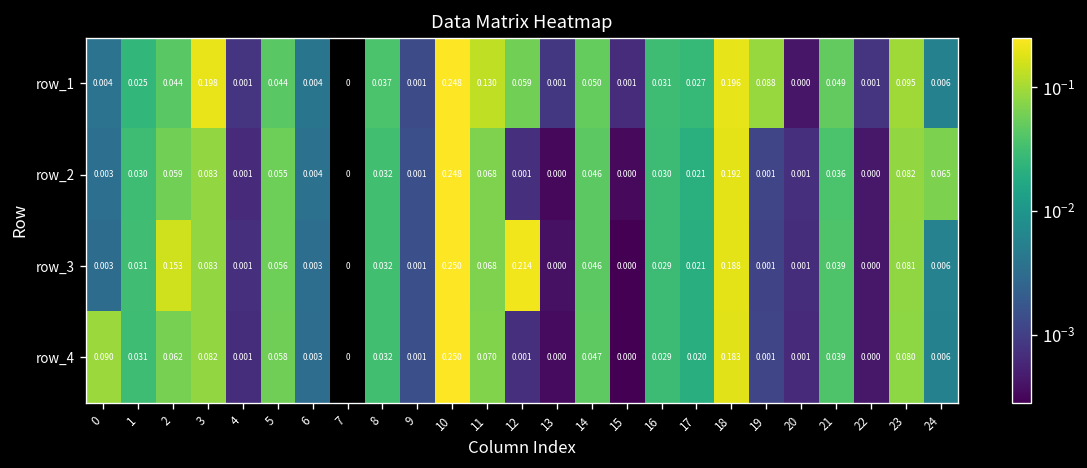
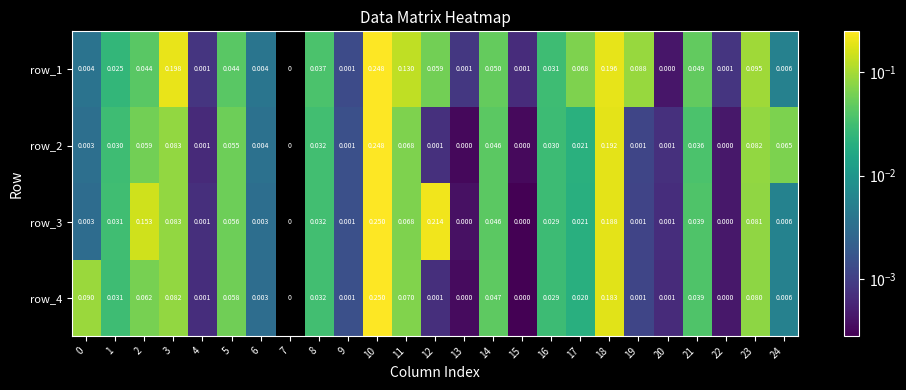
  {
    "row_1": {
      "0": 0.004,
      "1": 0.025,
      "2": 0.044,
      "3": 0.198,
      "4": 0.001,
      "5": 0.044,
      "6": 0.004,
      "7": 0,
      "8": 0.037,
      "9": 0.001,
      "10": 0.248,
      "11": 0.130,
      "12": 0.059,
      "13": 0.001,
      "14": 0.050,
      "15": 0.001,
      "16": 0.031,
-     "17": 0.027,
+     "17": 0.068,
      "18": 0.196,
      "19": 0.088,
      "20": 0.000,
      "21": 0.049,
      "22": 0.001,
      "23": 0.095,
      "24": 0.006
    },
    "row_2": {
      "0": 0.003,
      "1": 0.030,
      "2": 0.059,
      "3": 0.083,
      "4": 0.001,
      "5": 0.055,
      "6": 0.004,
      "7": 0,
      "8": 0.032,
      "9": 0.001,
      "10": 0.248,
      "11": 0.068,
      "12": 0.001,
      "13": 0.000,
      "14": 0.046,
      "15": 0.000,
      "16": 0.030,
      "17": 0.021,
      "18": 0.192,
      "19": 0.001,
      "20": 0.001,
      "21": 0.036,
      "22": 0.000,
      "23": 0.082,
      "24": 0.065
    },
    "row_3": {
      "0": 0.003,
      "1": 0.031,
      "2": 0.153,
      "3": 0.083,
      "4": 0.001,
      "5": 0.056,
      "6": 0.003,
      "7": 0,
      "8": 0.032,
      "9": 0.001,
      "10": 0.250,
      "11": 0.068,
      "12": 0.214,
      "13": 0.000,
      "14": 0.046,
      "15": 0.000,
      "16": 0.029,
      "17": 0.021,
      "18": 0.188,
      "19": 0.001,
      "20": 0.001,
      "21": 0.039,
      "22": 0.000,
      "23": 0.081,
      "24": 0.006
    },
    "row_4": {
      "0": 0.090,
      "1": 0.031,
      "2": 0.062,
      "3": 0.082,
      "4": 0.001,
      "5": 0.058,
      "6": 0.003,
      "7": 0,
      "8": 0.032,
      "9": 0.001,
      "10": 0.250,
      "11": 0.070,
      "12": 0.001,
      "13": 0.000,
      "14": 0.047,
      "15": 0.000,
      "16": 0.029,
      "17": 0.020,
      "18": 0.183,
      "19": 0.001,
      "20": 0.001,
      "21": 0.039,
      "22": 0.000,
      "23": 0.080,
      "24": 0.006
    }
  }
